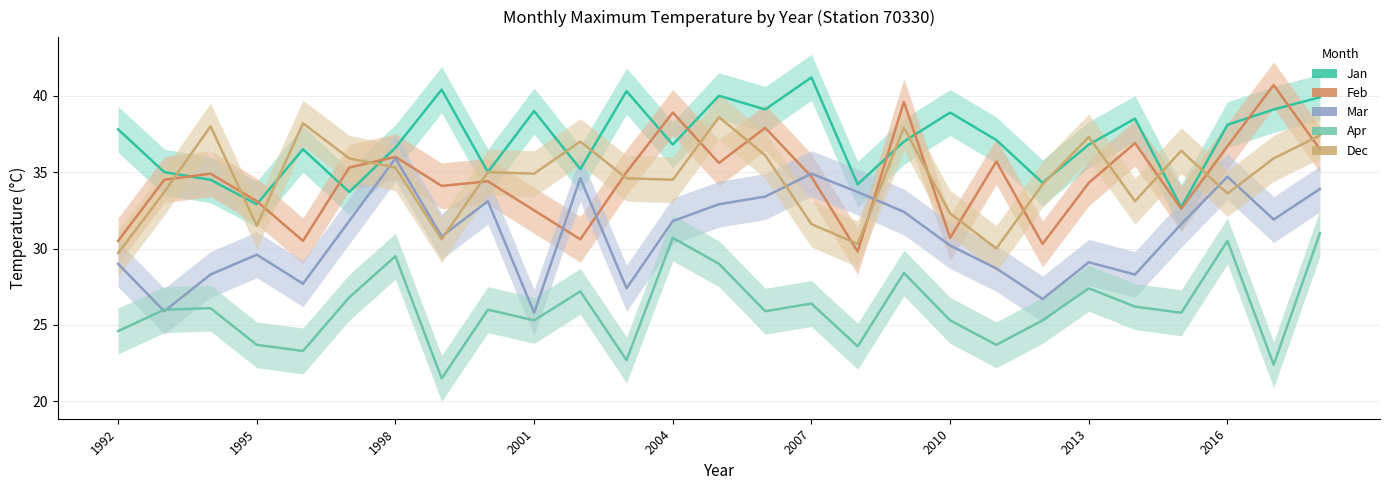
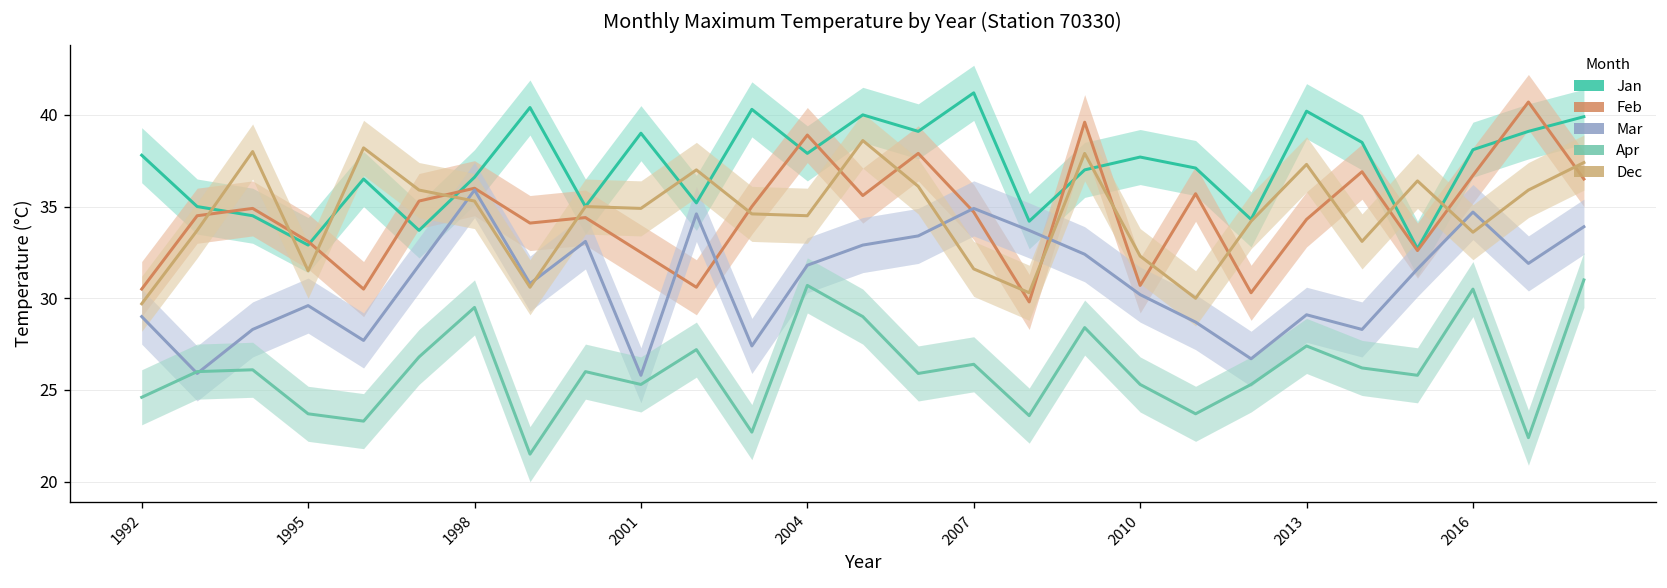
  {
    "Jan": {
      "1992": 37.8,
      "1998": 36.6,
      "2001": 39.0,
-     "2004": 36.8,
+     "2004": 37.9,
      "2007": 41.2,
-     "2010": 38.9,
-     "2013": 36.8
+     "2010": 37.7,
+     "2013": 40.2
    }
  }
